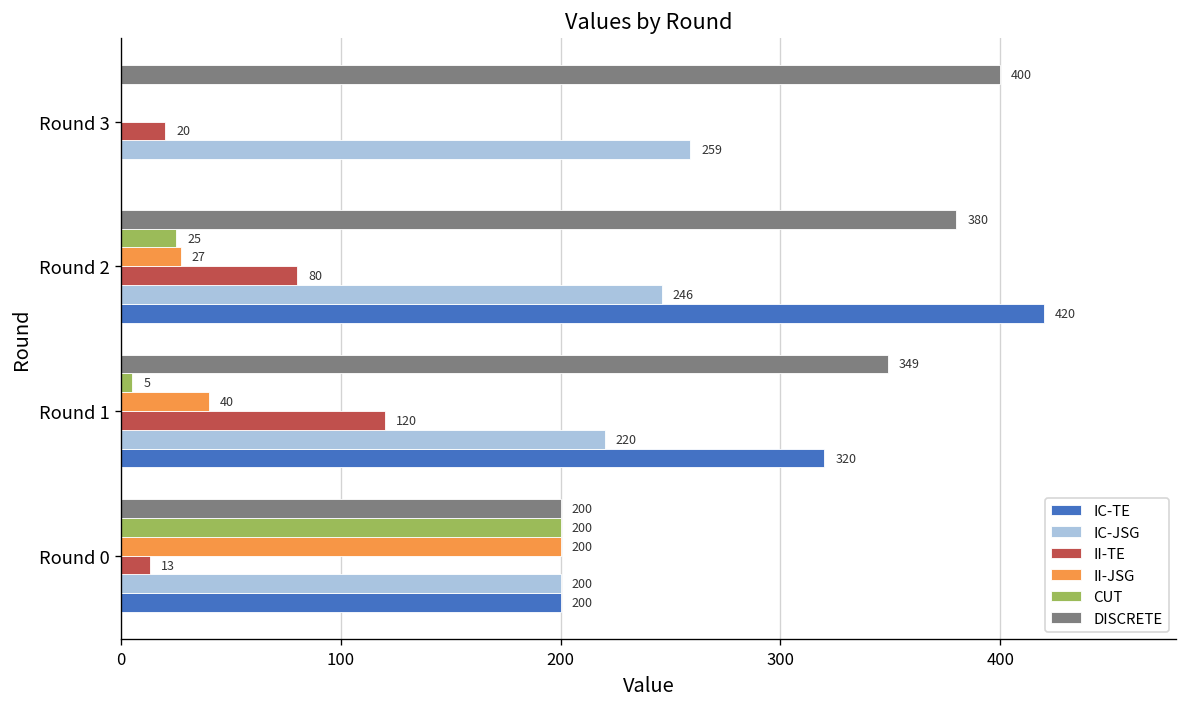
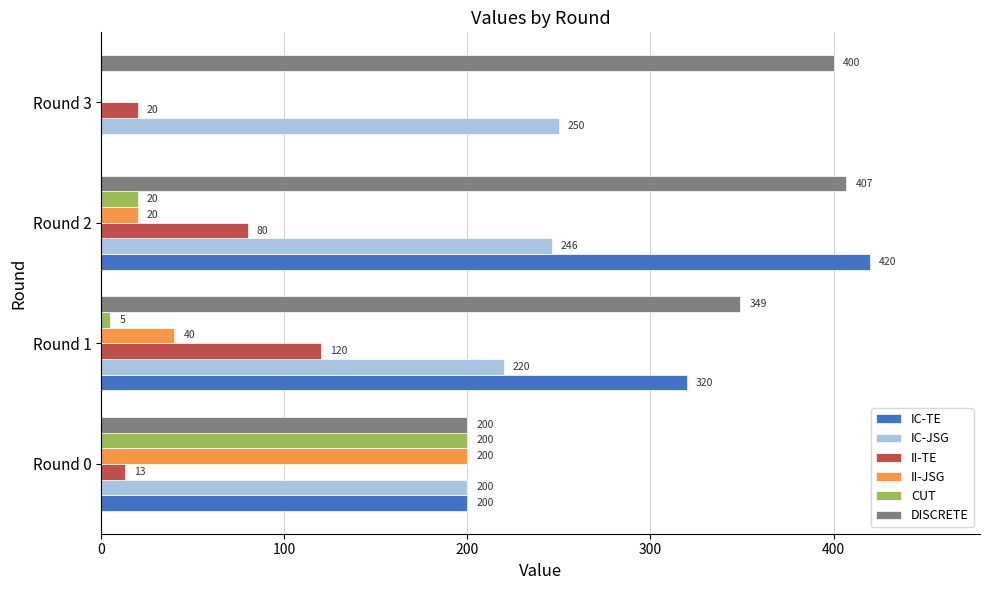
  {
    "IC-TE": {
      "Round 2": 420,
      "Round 1": 320,
      "Round 0": 200
    },
    "IC-JSG": {
-     "Round 3": 259,
+     "Round 3": 250,
      "Round 2": 246,
      "Round 1": 220,
      "Round 0": 200
    },
    "II-TE": {
      "Round 3": 20,
      "Round 2": 80,
      "Round 1": 120,
      "Round 0": 13
    },
    "II-JSG": {
-     "Round 2": 27,
+     "Round 2": 20,
      "Round 1": 40,
      "Round 0": 200
    },
    "CUT": {
-     "Round 2": 25,
+     "Round 2": 20,
      "Round 1": 5,
      "Round 0": 200
    },
    "DISCRETE": {
      "Round 3": 400,
-     "Round 2": 380,
+     "Round 2": 407,
      "Round 1": 349,
      "Round 0": 200
    }
  }
